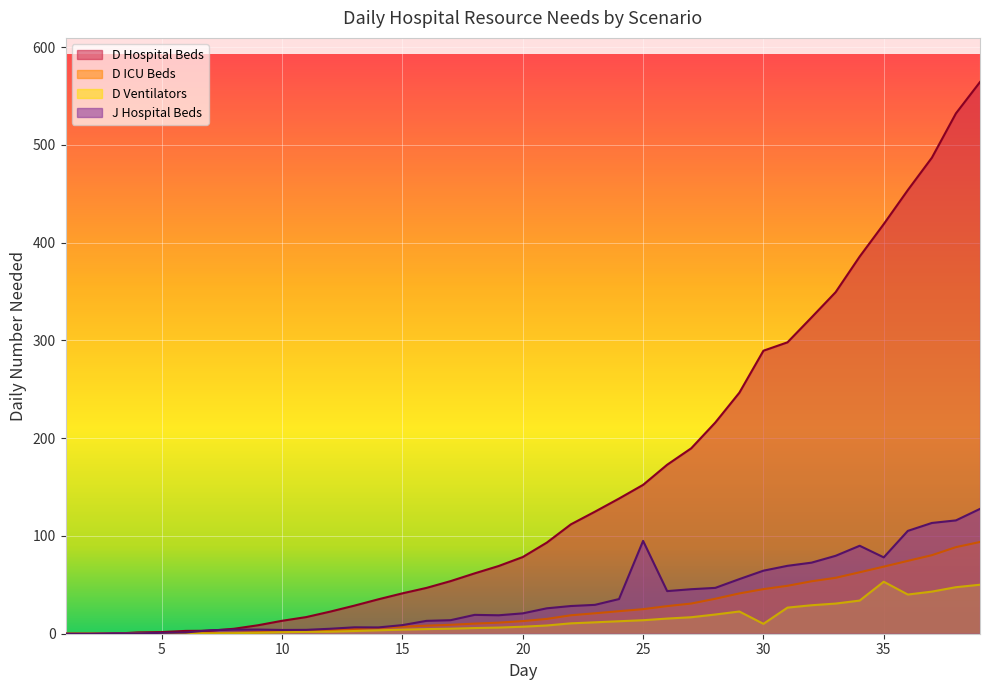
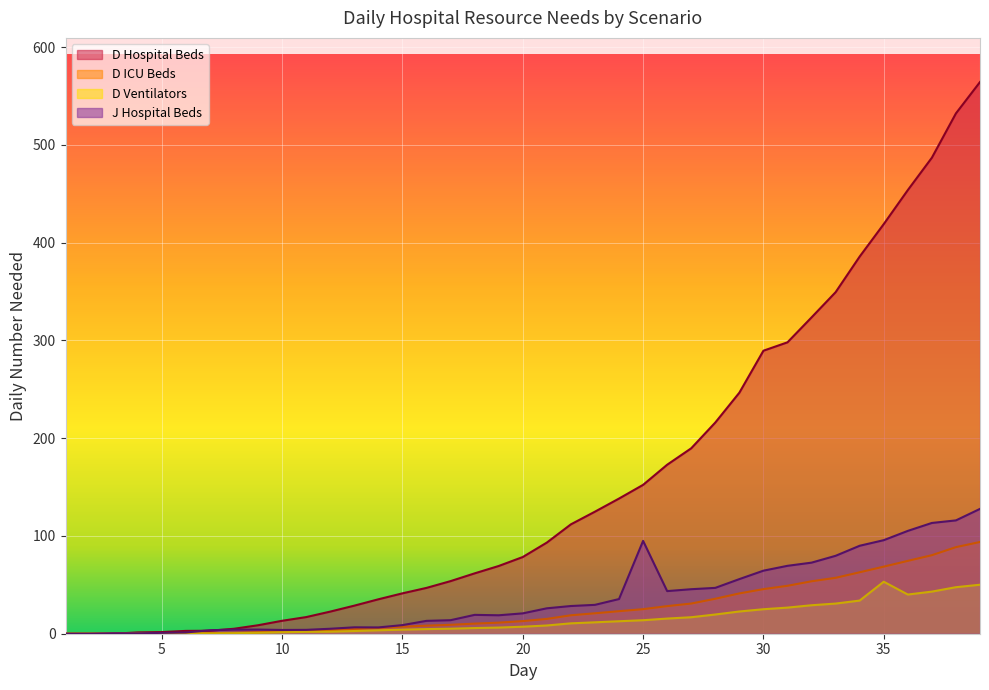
  {
    "D Hospital Beds": {
      "10": 10,
      "15": 40,
      "20": 80,
      "25": 150,
      "30": 290,
      "35": 420
    },
    "D ICU Beds": {
      "20": 10,
      "25": 30,
      "30": 50,
      "35": 70
    },
    "D Ventilators": {
      "15": 0,
      "20": 10,
      "25": 10,
-     "30": 10,
+     "30": 30,
      "35": 50
    },
    "J Hospital Beds": {
      "20": 20,
      "25": 90,
      "30": 60,
-     "35": 80
+     "35": 100
    }
  }
